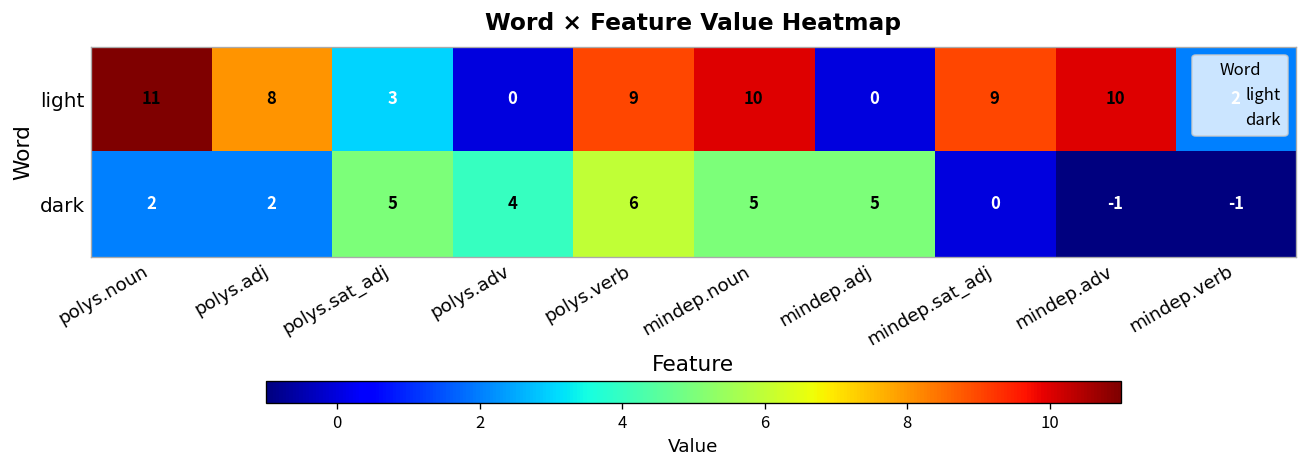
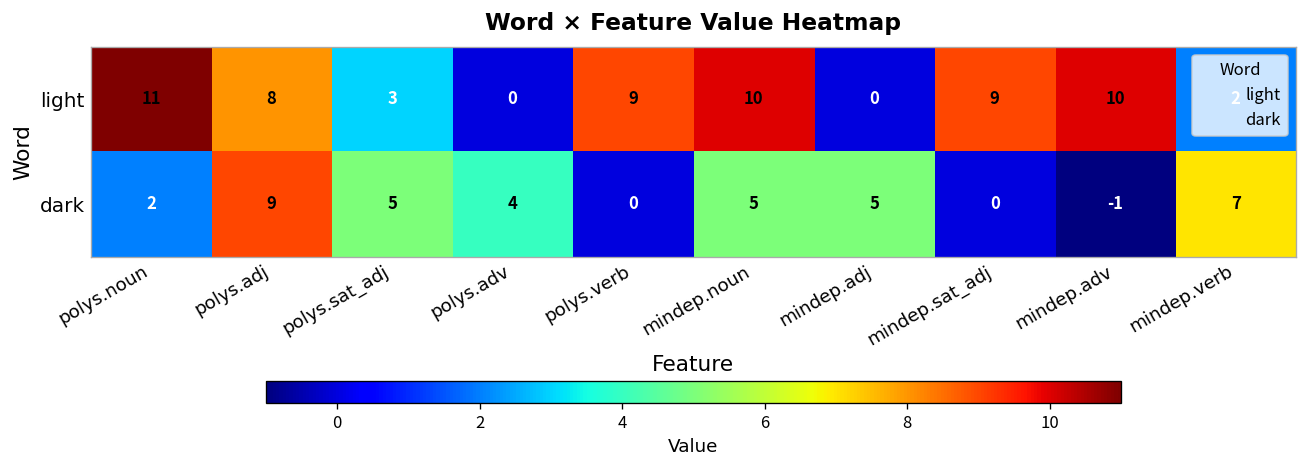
  {
    "light": {
      "polys.noun": 11,
      "polys.adj": 8,
      "polys.sat_adj": 3,
      "polys.adv": 0,
      "polys.verb": 9,
      "mindep.noun": 10,
      "mindep.adj": 0,
      "mindep.sat_adj": 9,
      "mindep.adv": 10
    },
    "dark": {
      "polys.noun": 2,
-     "polys.adj": 2,
+     "polys.adj": 9,
      "polys.sat_adj": 5,
      "polys.adv": 4,
-     "polys.verb": 6,
+     "polys.verb": 0,
      "mindep.noun": 5,
      "mindep.adj": 5,
      "mindep.sat_adj": 0,
      "mindep.adv": -1,
-     "mindep.verb": -1
+     "mindep.verb": 7
    }
  }
